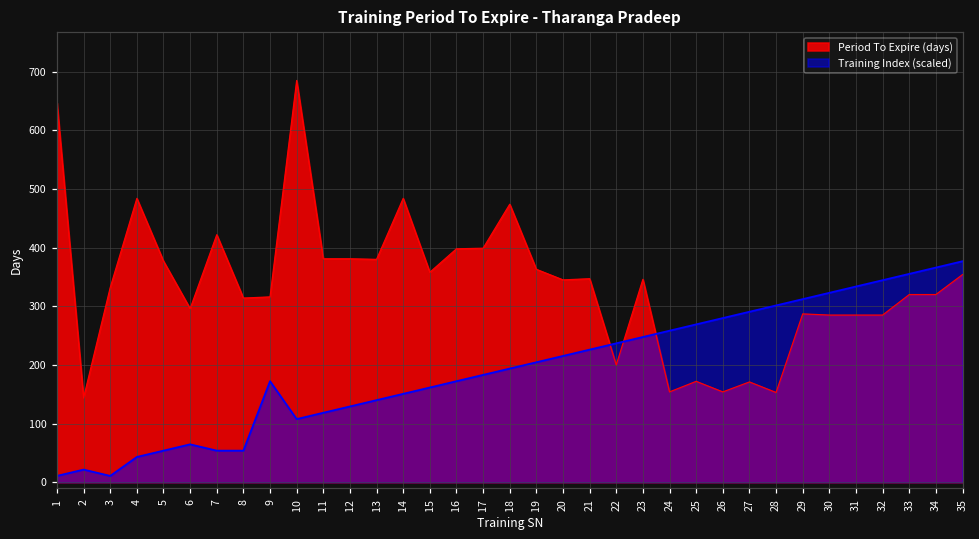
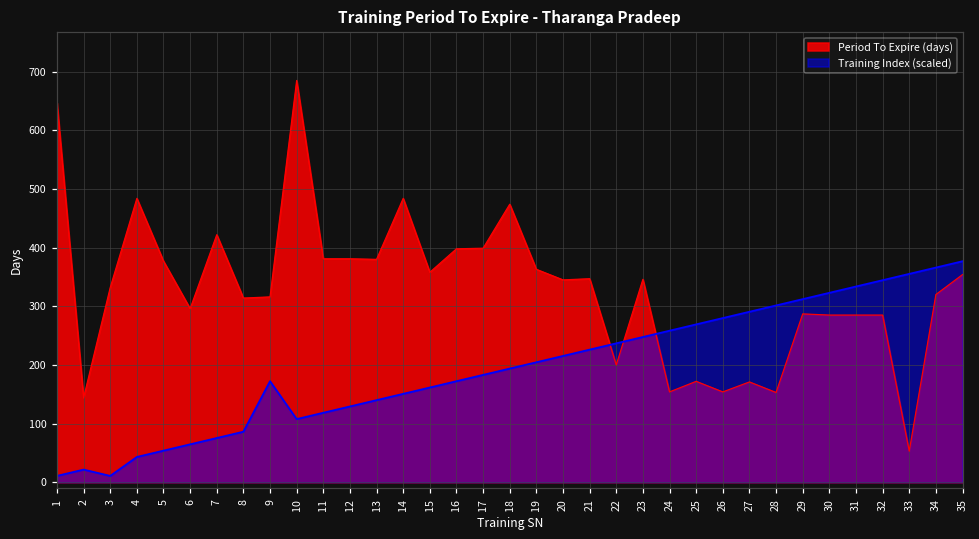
  {
    "Period To Expire (days)": {
      "1": 650,
      "2": 140,
      "3": 330,
      "4": 480,
      "5": 380,
      "6": 300,
      "7": 420,
      "8": 310,
      "9": 320,
      "10": 690,
      "11": 380,
      "12": 380,
      "13": 380,
      "14": 480,
      "15": 360,
      "16": 400,
      "17": 400,
      "18": 470,
      "19": 360,
      "20": 350,
      "21": 350,
      "22": 200,
      "23": 350,
      "24": 150,
      "25": 170,
      "26": 150,
      "27": 170,
      "28": 150,
      "29": 290,
      "30": 290,
      "31": 290,
      "32": 290,
-     "33": 320,
+     "33": 50,
      "34": 320,
      "35": 350
    },
    "Training Index (scaled)": {
      "1": 10,
      "2": 20,
      "3": 10,
      "4": 40,
      "5": 50,
      "6": 60,
-     "7": 50,
-     "8": 50,
+     "7": 80,
+     "8": 90,
      "9": 170,
      "10": 110,
      "11": 120,
      "12": 130,
      "13": 140,
      "14": 150,
      "15": 160,
      "16": 170,
      "17": 180,
      "18": 190,
      "19": 200,
      "20": 220,
      "21": 230,
      "22": 240,
      "23": 250,
      "24": 260,
      "25": 270,
      "26": 280,
      "27": 290,
      "28": 300,
      "29": 310,
      "30": 320,
      "31": 330,
      "32": 340,
      "33": 360,
      "34": 370,
      "35": 380
    }
  }
